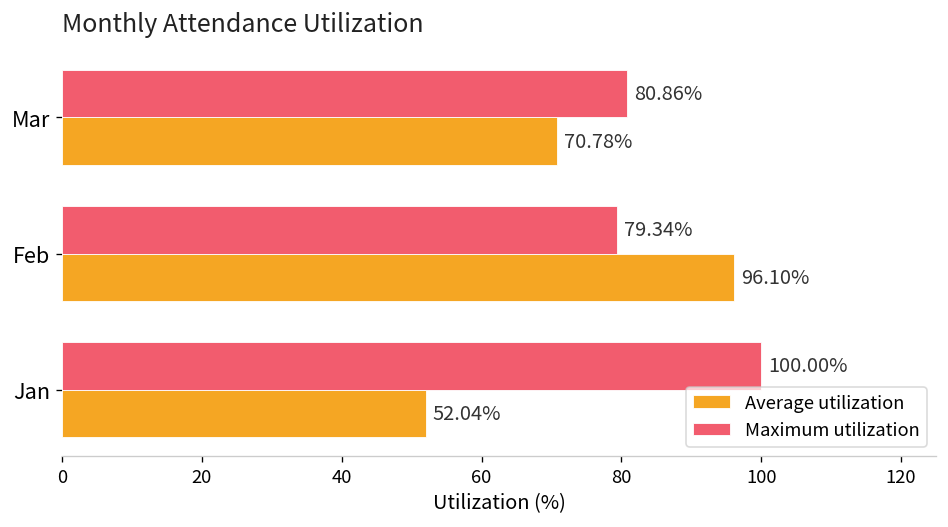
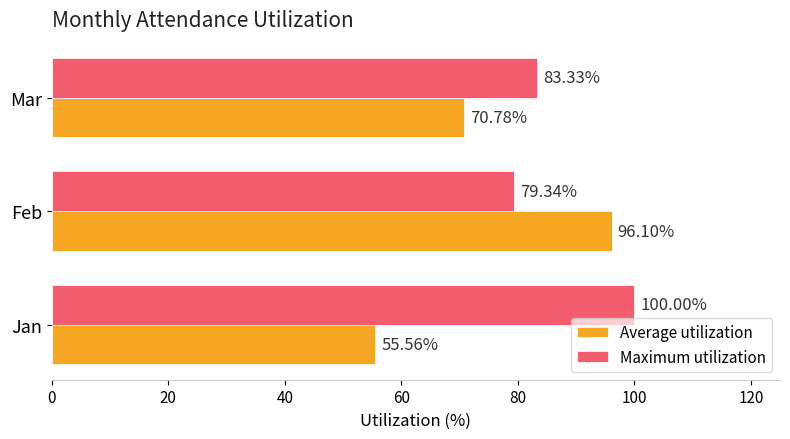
  {
    "Average utilization": {
      "Mar": "70.78%",
      "Feb": "96.10%",
-     "Jan": "52.04%"
+     "Jan": "55.56%"
    },
    "Maximum utilization": {
-     "Mar": "80.86%",
+     "Mar": "83.33%",
      "Feb": "79.34%",
      "Jan": "100.00%"
    }
  }
